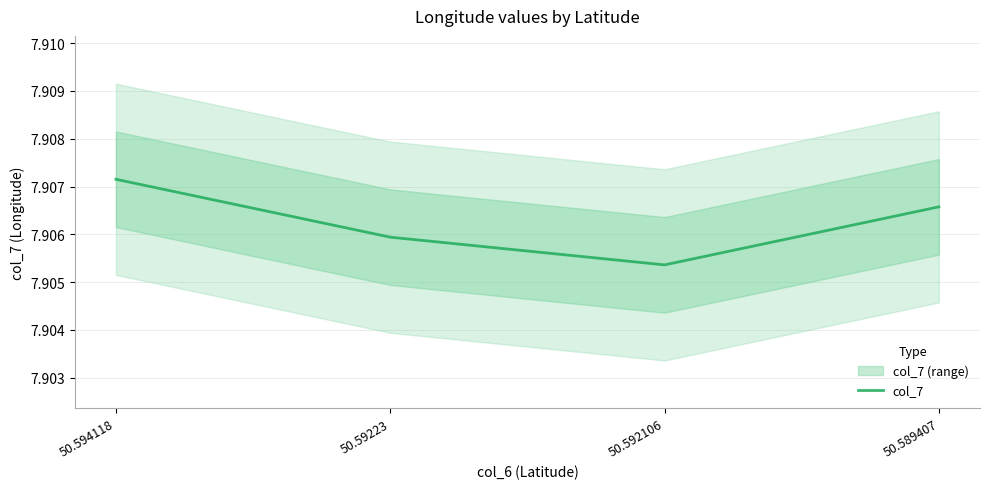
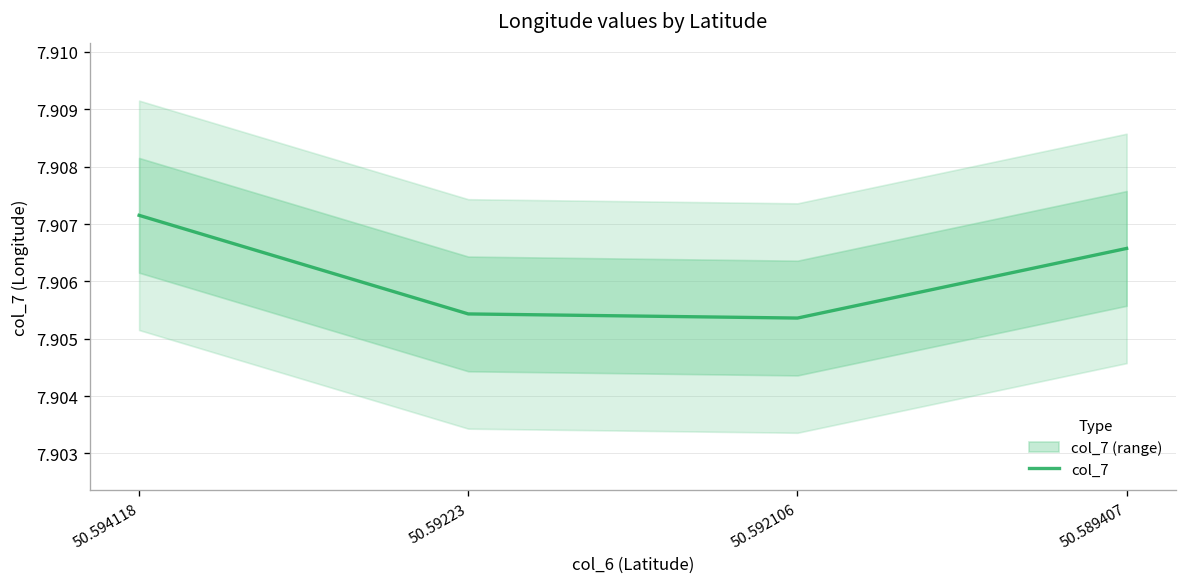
  {
    "col_7": {
      "50.594118": 7.9072,
-     "50.59223": 7.9059,
+     "50.59223": 7.9054,
      "50.592106": 7.9054,
      "50.589407": 7.9066
    }
  }
